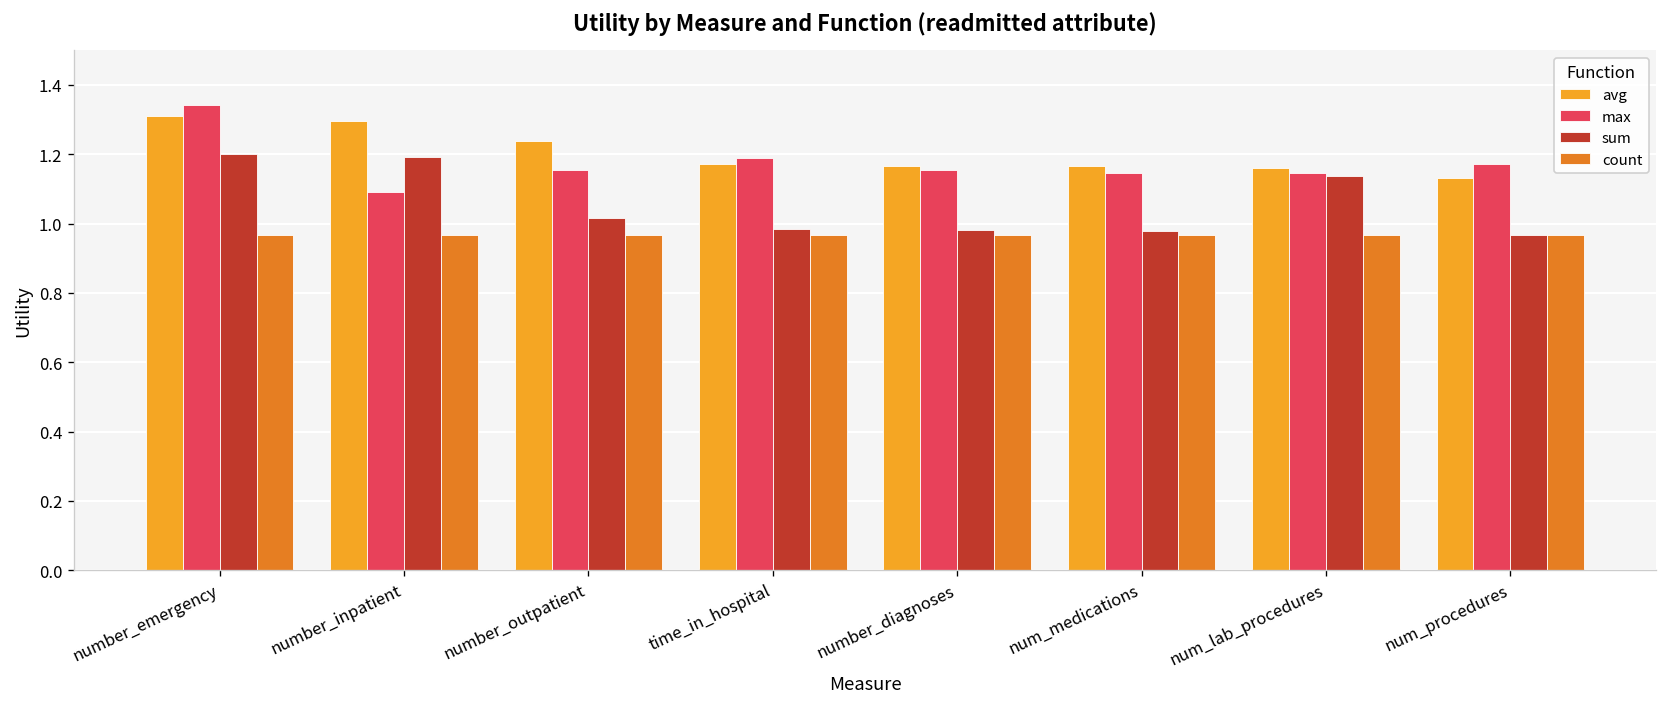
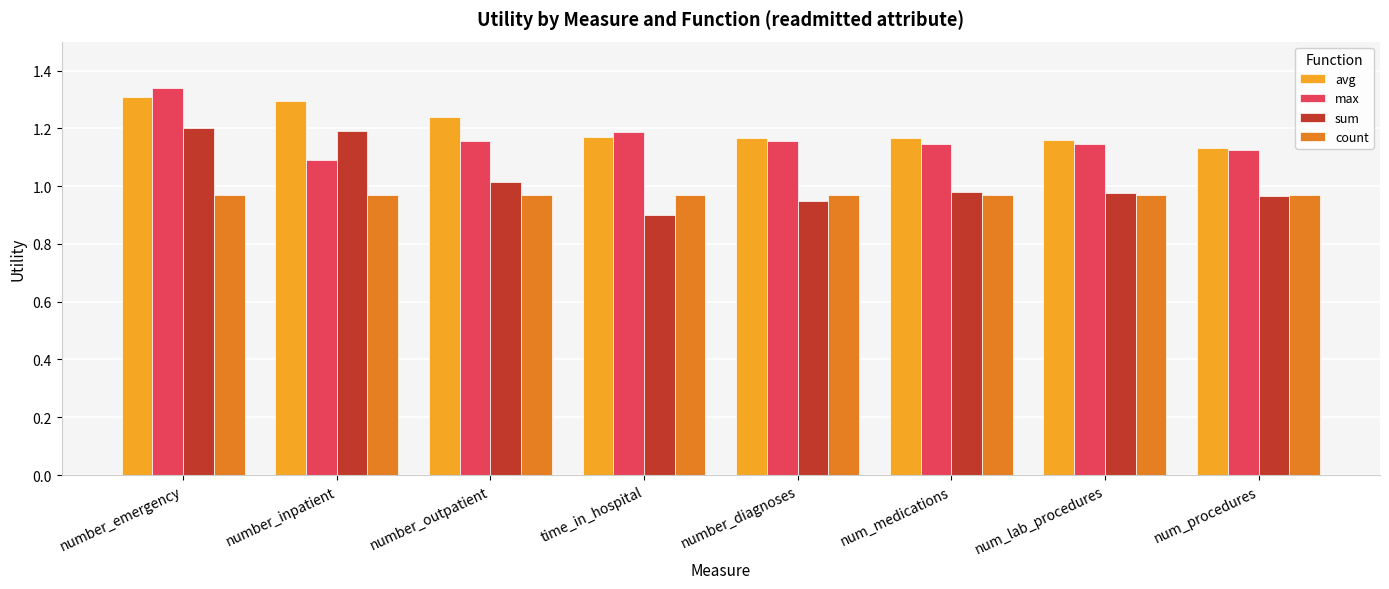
  {
    "max": {
      "number_emergency": 1.34,
      "number_inpatient": 1.09,
      "number_outpatient": 1.15,
      "time_in_hospital": 1.19,
      "number_diagnoses": 1.15,
      "num_medications": 1.14,
      "num_lab_procedures": 1.14,
-     "num_procedures": 1.17
+     "num_procedures": 1.12
    },
    "sum": {
      "number_emergency": 1.20,
      "number_inpatient": 1.19,
      "number_outpatient": 1.01,
-     "time_in_hospital": 0.98,
-     "number_diagnoses": 0.98,
+     "time_in_hospital": 0.90,
+     "number_diagnoses": 0.95,
      "num_medications": 0.98,
-     "num_lab_procedures": 1.14,
+     "num_lab_procedures": 0.97,
      "num_procedures": 0.97
    }
  }
